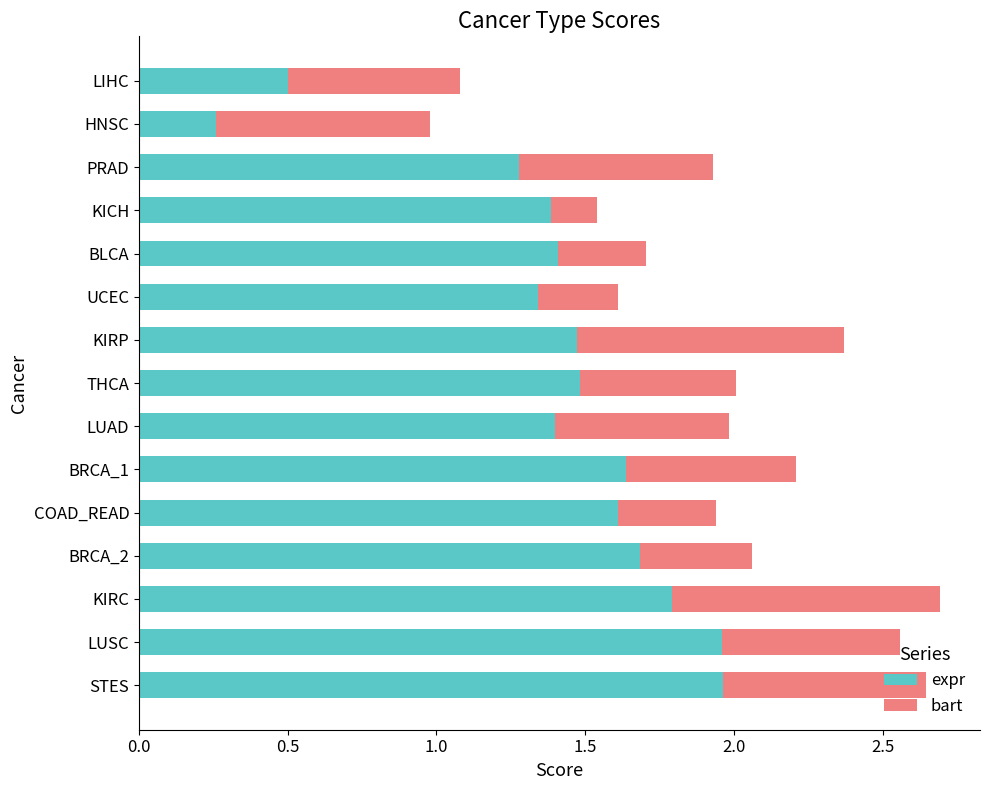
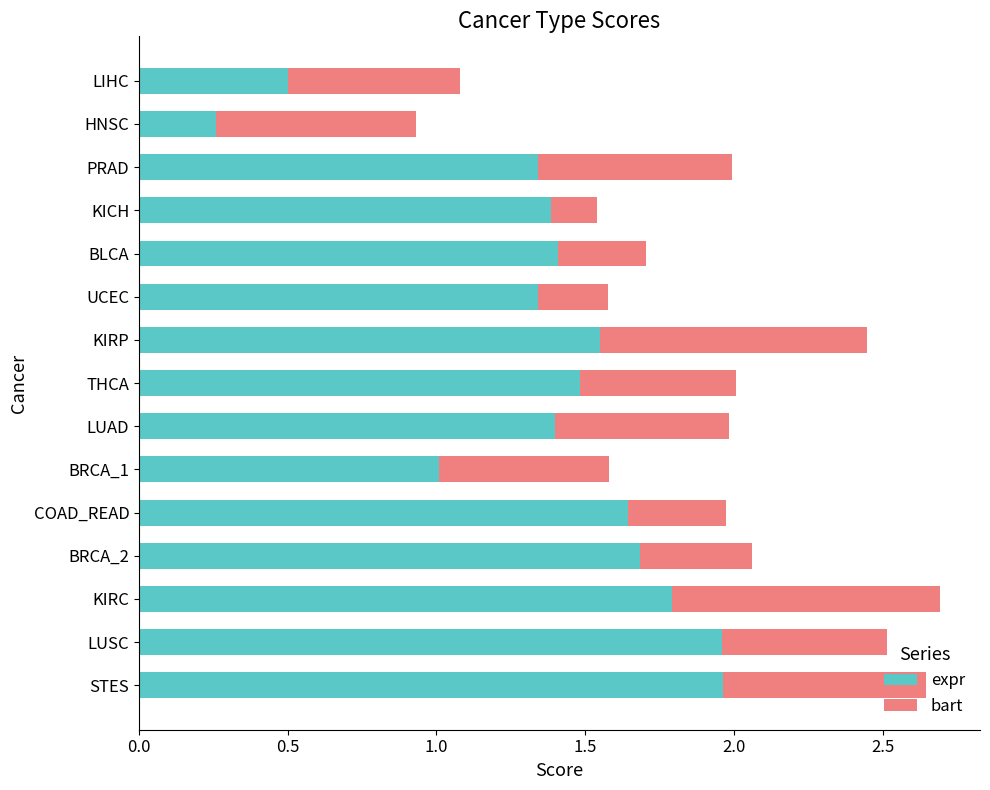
  {
    "expr": {
      "LIHC": 0.50,
      "HNSC": 0.26,
-     "PRAD": 1.28,
+     "PRAD": 1.34,
      "KICH": 1.39,
      "BLCA": 1.41,
      "UCEC": 1.34,
-     "KIRP": 1.47,
+     "KIRP": 1.55,
      "THCA": 1.48,
      "LUAD": 1.40,
-     "BRCA_1": 1.64,
-     "COAD_READ": 1.61,
+     "BRCA_1": 1.01,
+     "COAD_READ": 1.64,
      "BRCA_2": 1.68,
      "KIRC": 1.79,
      "LUSC": 1.96,
      "STES": 1.96
    },
    "bart": {
      "LIHC": 0.58,
-     "HNSC": 0.72,
+     "HNSC": 0.67,
      "PRAD": 0.65,
      "KICH": 0.15,
      "BLCA": 0.30,
-     "UCEC": 0.27,
+     "UCEC": 0.23,
      "KIRP": 0.90,
      "THCA": 0.52,
      "LUAD": 0.58,
      "BRCA_1": 0.57,
      "COAD_READ": 0.33,
      "BRCA_2": 0.38,
      "KIRC": 0.90,
-     "LUSC": 0.60,
+     "LUSC": 0.55,
      "STES": 0.68
    }
  }
